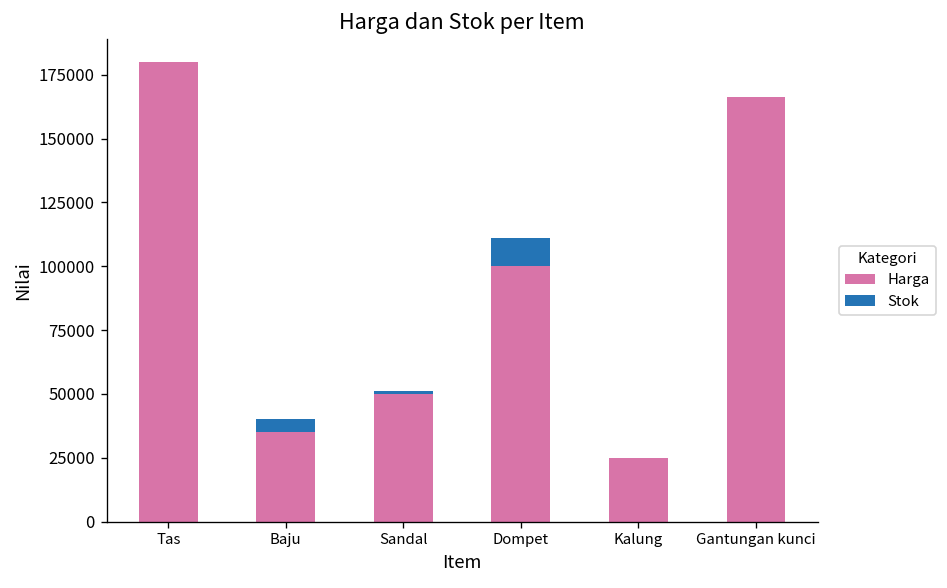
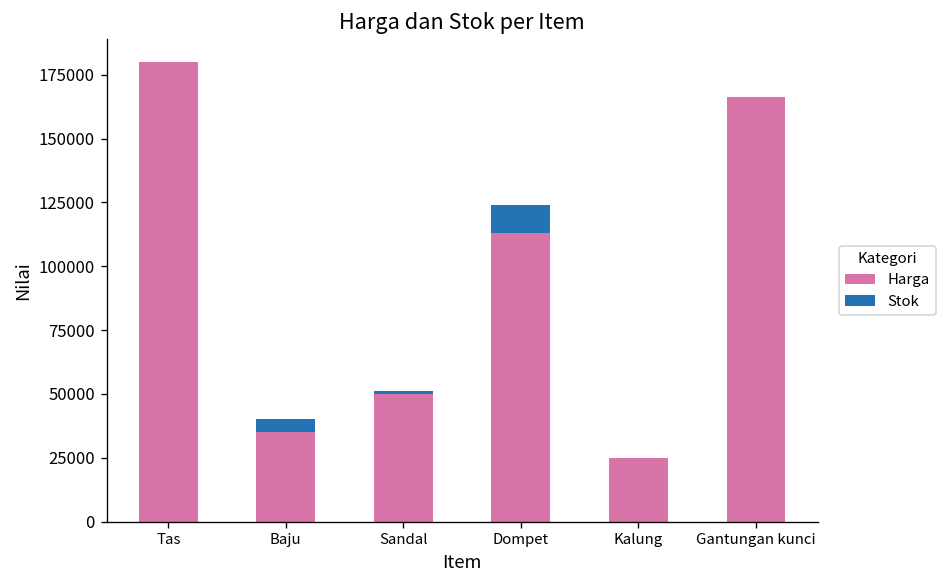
  {
    "Harga": {
      "Tas": 180000,
      "Baju": 35000,
      "Sandal": 50000,
-     "Dompet": 100000,
+     "Dompet": 113000,
      "Kalung": 25000,
      "Gantungan kunci": 166000
    },
    "Stok": {
      "Baju": 5000,
      "Dompet": 11000
    }
  }
